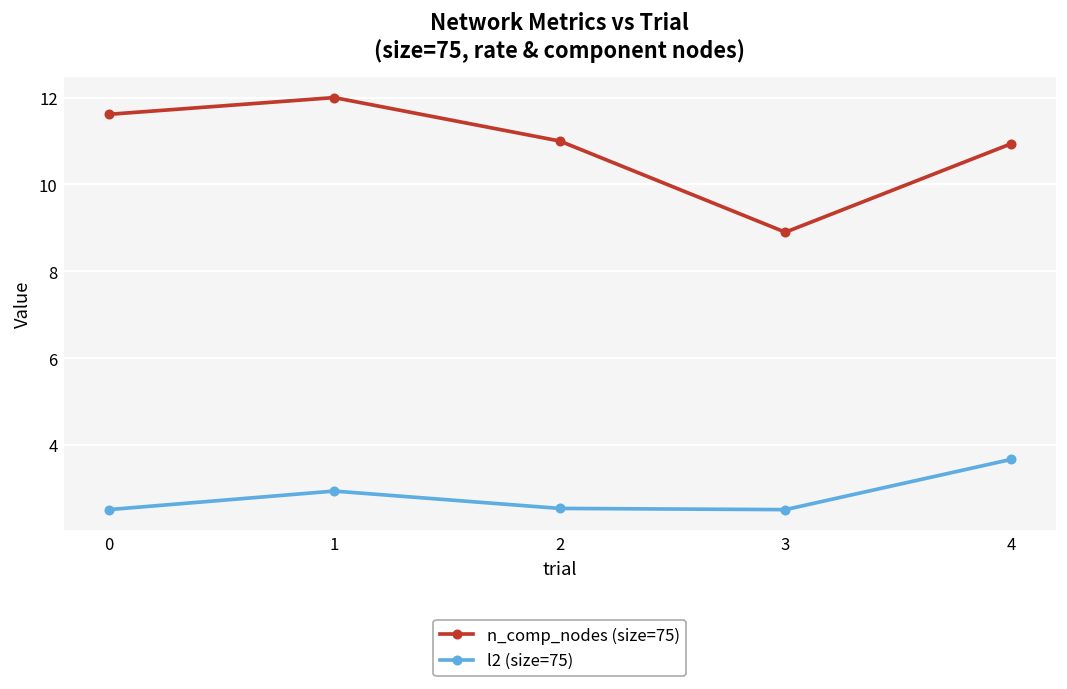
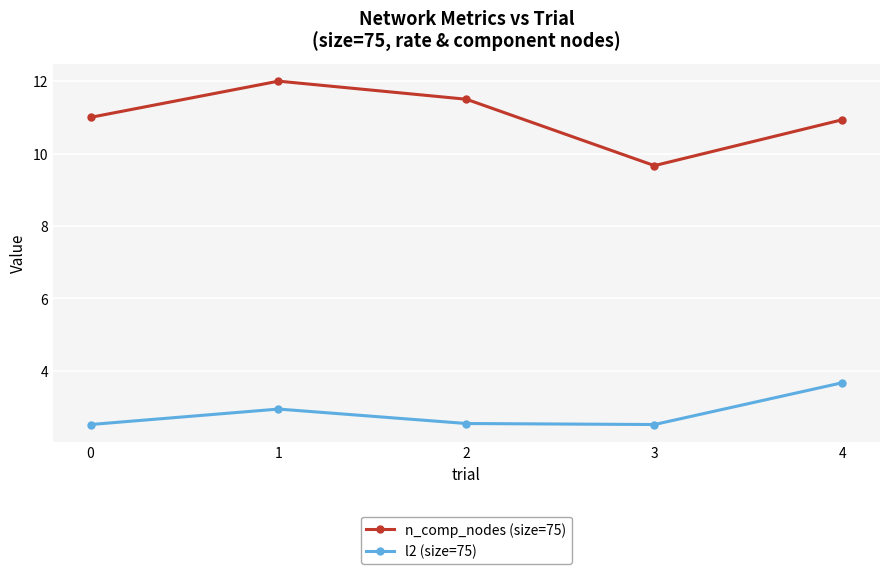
  {
    "n_comp_nodes (size=75)": {
-     "0": 11.6,
+     "0": 11.0,
      "1": 12.0,
-     "2": 11.0,
-     "3": 8.9,
+     "2": 11.5,
+     "3": 9.7,
      "4": 10.9
    },
    "l2 (size=75)": {
      "0": 2.5,
      "1": 2.9,
      "2": 2.5,
      "3": 2.5,
      "4": 3.7
    }
  }
